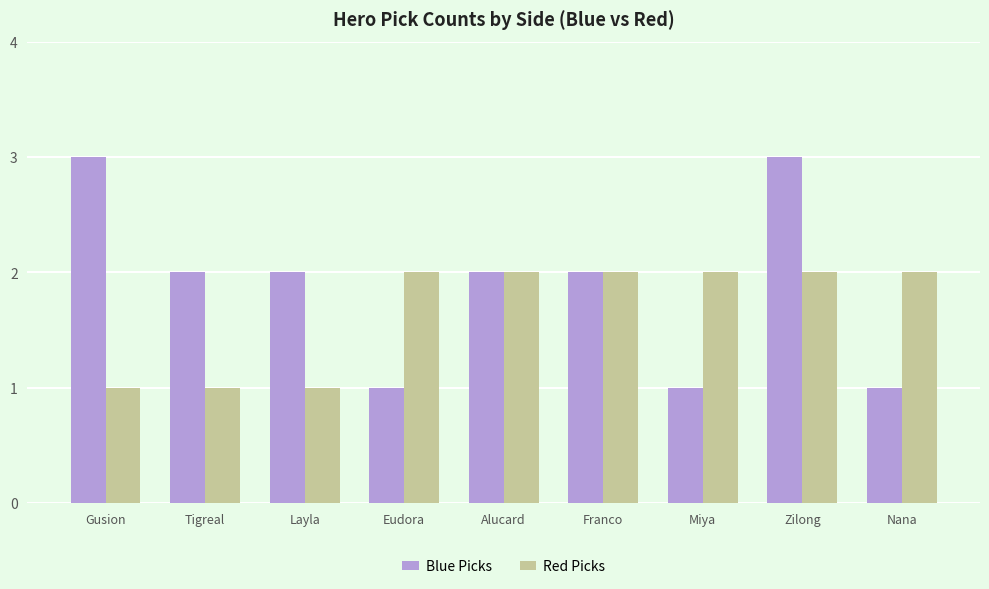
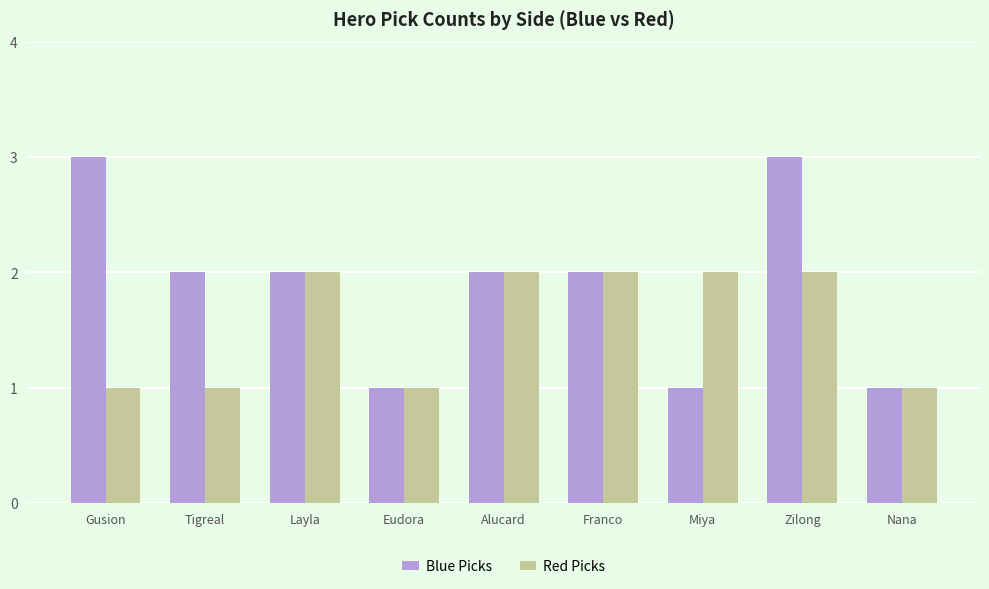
  {
    "Blue Picks": {
      "Gusion": 3,
      "Tigreal": 2,
      "Layla": 2,
      "Eudora": 1,
      "Alucard": 2,
      "Franco": 2,
      "Miya": 1,
      "Zilong": 3,
      "Nana": 1
    },
    "Red Picks": {
      "Gusion": 1,
      "Tigreal": 1,
-     "Layla": 1,
-     "Eudora": 2,
+     "Layla": 2,
+     "Eudora": 1,
      "Alucard": 2,
      "Franco": 2,
      "Miya": 2,
      "Zilong": 2,
-     "Nana": 2
+     "Nana": 1
    }
  }
